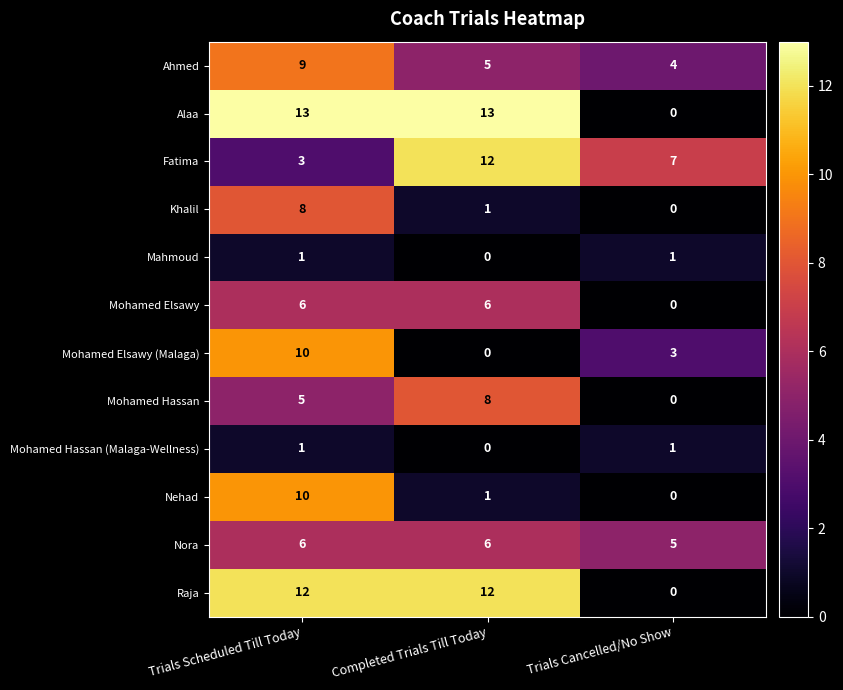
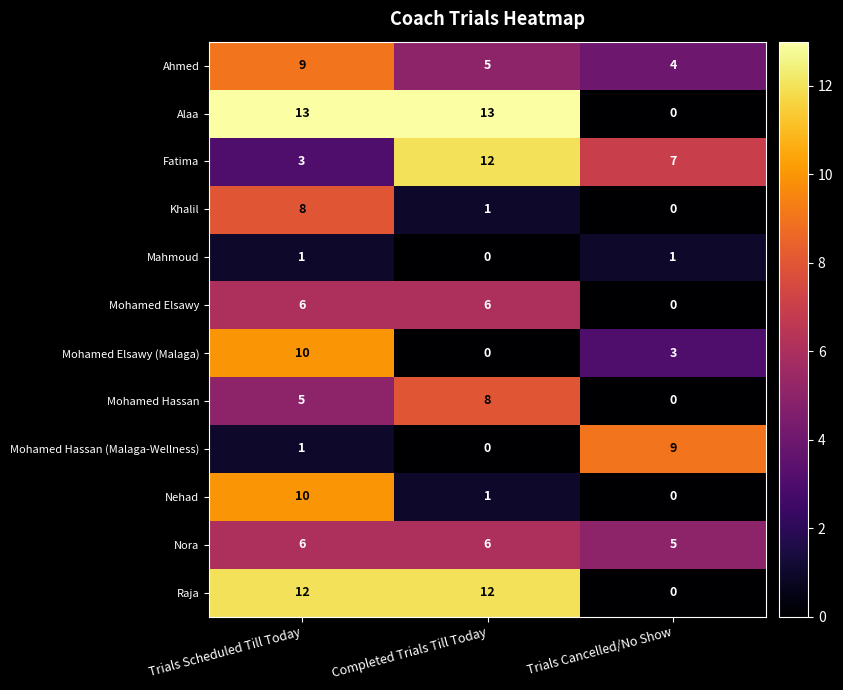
  {
    "Ahmed": {
      "Trials Scheduled Till Today": 9,
      "Completed Trials Till Today": 5,
      "Trials Cancelled/No Show": 4
    },
    "Alaa": {
      "Trials Scheduled Till Today": 13,
      "Completed Trials Till Today": 13,
      "Trials Cancelled/No Show": 0
    },
    "Fatima": {
      "Trials Scheduled Till Today": 3,
      "Completed Trials Till Today": 12,
      "Trials Cancelled/No Show": 7
    },
    "Khalil": {
      "Trials Scheduled Till Today": 8,
      "Completed Trials Till Today": 1,
      "Trials Cancelled/No Show": 0
    },
    "Mahmoud": {
      "Trials Scheduled Till Today": 1,
      "Completed Trials Till Today": 0,
      "Trials Cancelled/No Show": 1
    },
    "Mohamed Elsawy": {
      "Trials Scheduled Till Today": 6,
      "Completed Trials Till Today": 6,
      "Trials Cancelled/No Show": 0
    },
    "Mohamed Elsawy (Malaga)": {
      "Trials Scheduled Till Today": 10,
      "Completed Trials Till Today": 0,
      "Trials Cancelled/No Show": 3
    },
    "Mohamed Hassan": {
      "Trials Scheduled Till Today": 5,
      "Completed Trials Till Today": 8,
      "Trials Cancelled/No Show": 0
    },
    "Mohamed Hassan (Malaga-Wellness)": {
      "Trials Scheduled Till Today": 1,
      "Completed Trials Till Today": 0,
-     "Trials Cancelled/No Show": 1
+     "Trials Cancelled/No Show": 9
    },
    "Nehad": {
      "Trials Scheduled Till Today": 10,
      "Completed Trials Till Today": 1,
      "Trials Cancelled/No Show": 0
    },
    "Nora": {
      "Trials Scheduled Till Today": 6,
      "Completed Trials Till Today": 6,
      "Trials Cancelled/No Show": 5
    },
    "Raja": {
      "Trials Scheduled Till Today": 12,
      "Completed Trials Till Today": 12,
      "Trials Cancelled/No Show": 0
    }
  }
